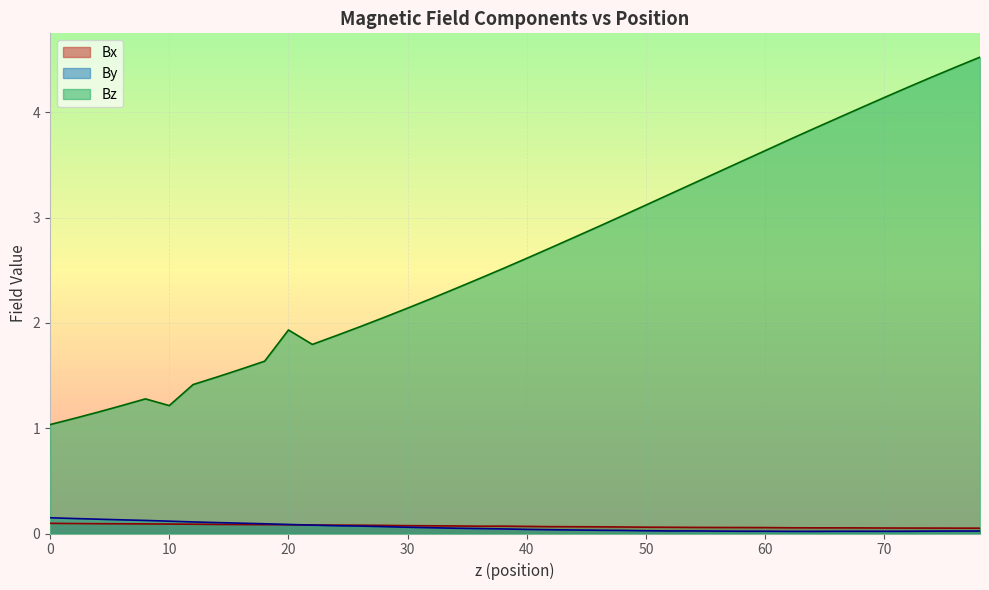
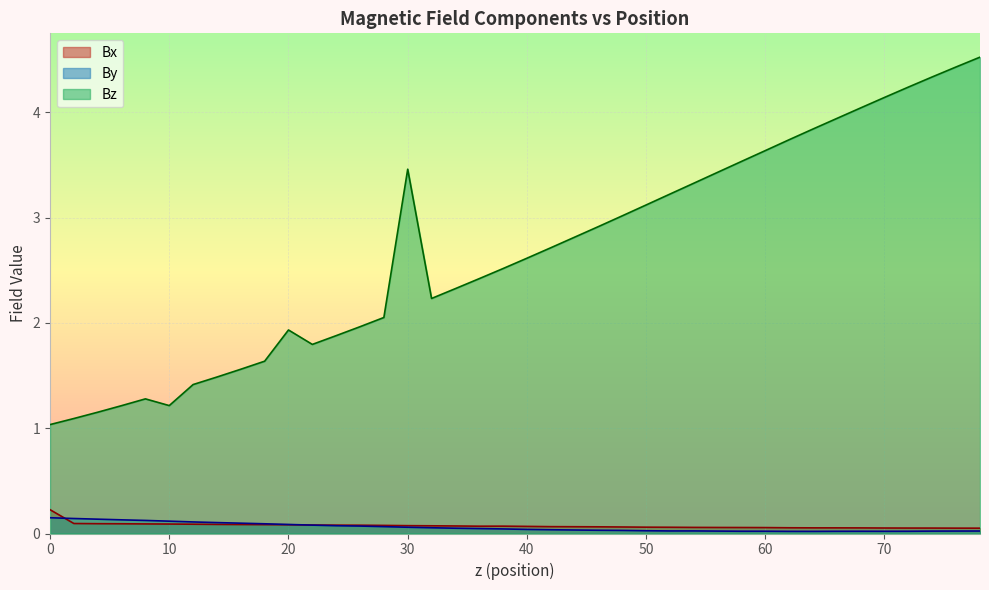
  {
    "Bx": {
-     "0": 0.10,
+     "0": 0.23,
      "10": 0.09,
      "40": 0.07,
      "50": 0.06,
      "60": 0.06,
      "70": 0.05
    },
    "By": {
      "0": 0.15,
      "10": 0.12,
      "40": 0.04,
      "50": 0.03,
      "60": 0.02,
      "70": 0.02
    },
    "Bz": {
      "0": 1.03,
      "10": 1.21,
      "20": 1.93,
-     "30": 2.14,
+     "30": 3.46,
      "40": 2.61,
      "50": 3.12,
      "60": 3.64,
      "70": 4.14
    }
  }
